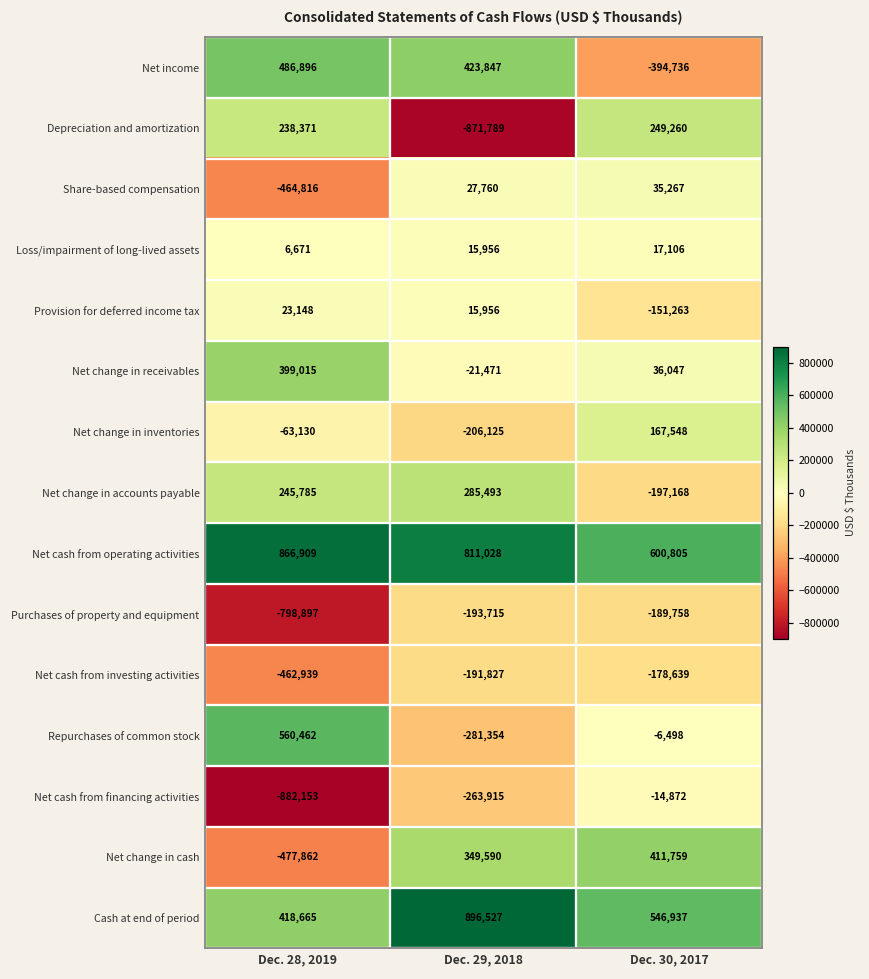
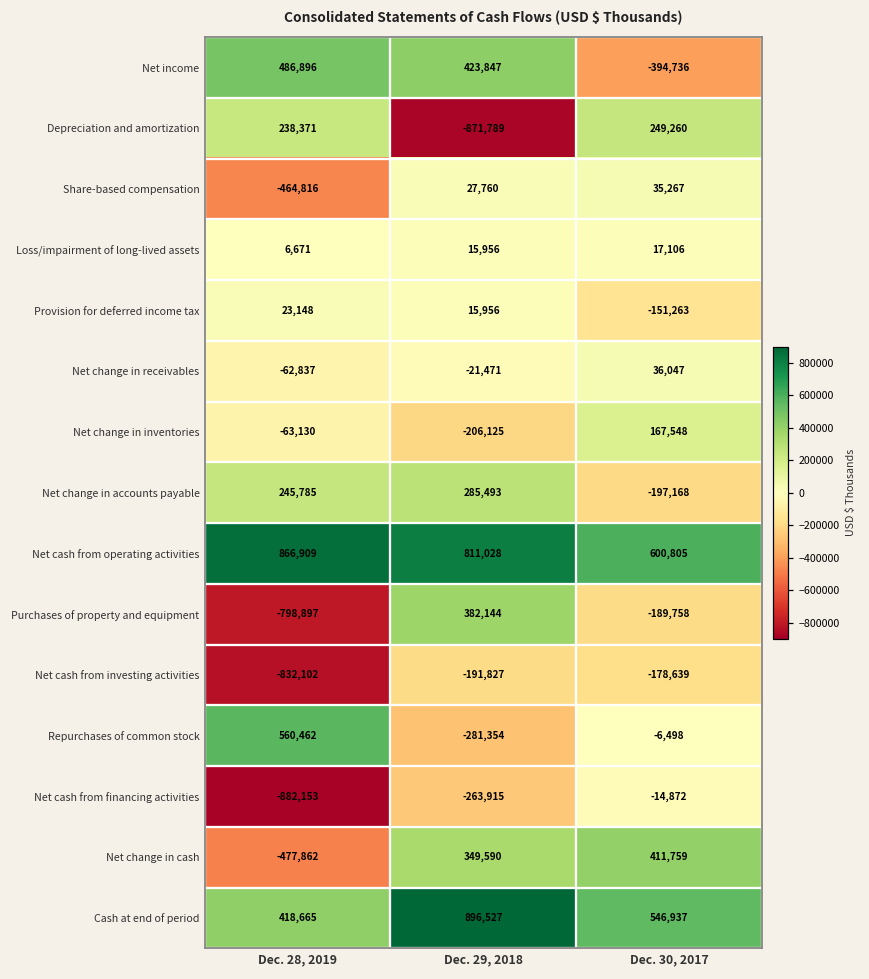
  {
    "Net income": {
      "Dec. 28, 2019": "486,896",
      "Dec. 29, 2018": "423,847",
      "Dec. 30, 2017": "-394,736"
    },
    "Depreciation and amortization": {
      "Dec. 28, 2019": "238,371",
      "Dec. 29, 2018": "-871,789",
      "Dec. 30, 2017": "249,260"
    },
    "Share-based compensation": {
      "Dec. 28, 2019": "-464,816",
      "Dec. 29, 2018": "27,760",
      "Dec. 30, 2017": "35,267"
    },
    "Loss/impairment of long-lived assets": {
      "Dec. 28, 2019": "6,671",
      "Dec. 29, 2018": "15,956",
      "Dec. 30, 2017": "17,106"
    },
    "Provision for deferred income tax": {
      "Dec. 28, 2019": "23,148",
      "Dec. 29, 2018": "15,956",
      "Dec. 30, 2017": "-151,263"
    },
    "Net change in receivables": {
-     "Dec. 28, 2019": "399,015",
+     "Dec. 28, 2019": "-62,837",
      "Dec. 29, 2018": "-21,471",
      "Dec. 30, 2017": "36,047"
    },
    "Net change in inventories": {
      "Dec. 28, 2019": "-63,130",
      "Dec. 29, 2018": "-206,125",
      "Dec. 30, 2017": "167,548"
    },
    "Net change in accounts payable": {
      "Dec. 28, 2019": "245,785",
      "Dec. 29, 2018": "285,493",
      "Dec. 30, 2017": "-197,168"
    },
    "Net cash from operating activities": {
      "Dec. 28, 2019": "866,909",
      "Dec. 29, 2018": "811,028",
      "Dec. 30, 2017": "600,805"
    },
    "Purchases of property and equipment": {
      "Dec. 28, 2019": "-798,897",
-     "Dec. 29, 2018": "-193,715",
+     "Dec. 29, 2018": "382,144",
      "Dec. 30, 2017": "-189,758"
    },
    "Net cash from investing activities": {
-     "Dec. 28, 2019": "-462,939",
+     "Dec. 28, 2019": "-832,102",
      "Dec. 29, 2018": "-191,827",
      "Dec. 30, 2017": "-178,639"
    },
    "Repurchases of common stock": {
      "Dec. 28, 2019": "560,462",
      "Dec. 29, 2018": "-281,354",
      "Dec. 30, 2017": "-6,498"
    },
    "Net cash from financing activities": {
      "Dec. 28, 2019": "-882,153",
      "Dec. 29, 2018": "-263,915",
      "Dec. 30, 2017": "-14,872"
    },
    "Net change in cash": {
      "Dec. 28, 2019": "-477,862",
      "Dec. 29, 2018": "349,590",
      "Dec. 30, 2017": "411,759"
    },
    "Cash at end of period": {
      "Dec. 28, 2019": "418,665",
      "Dec. 29, 2018": "896,527",
      "Dec. 30, 2017": "546,937"
    }
  }
